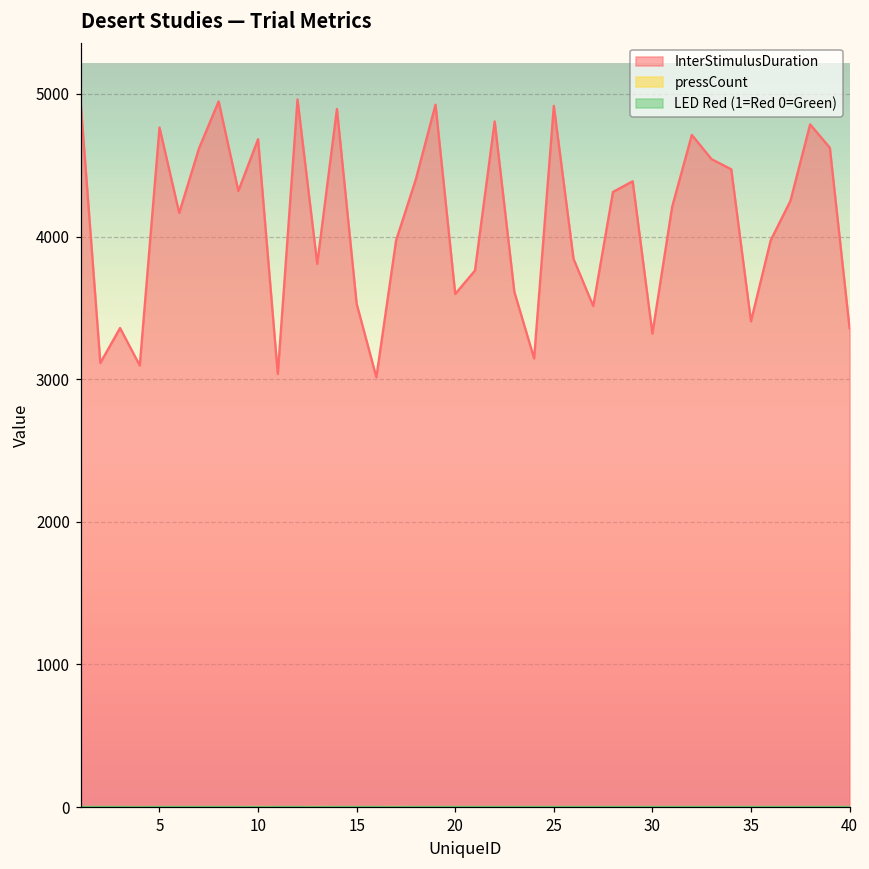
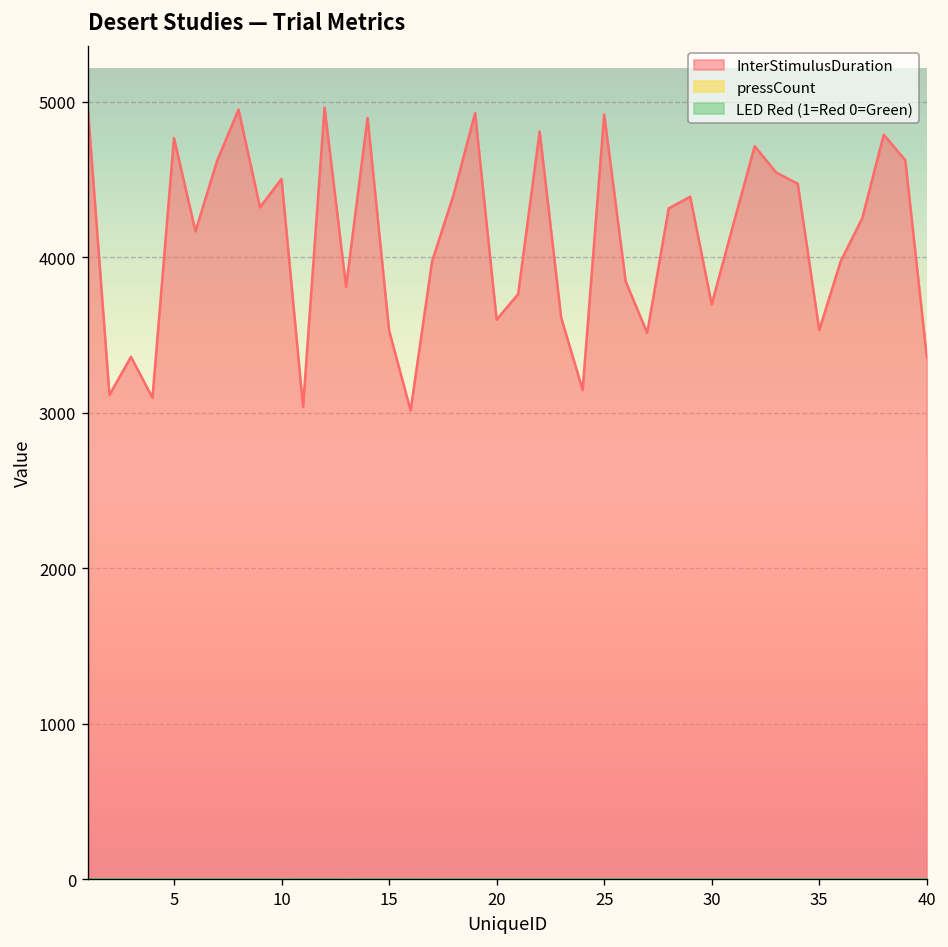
  {
    "InterStimulusDuration": {
      "5": 4770,
-     "10": 4680,
+     "10": 4500,
      "15": 3530,
      "20": 3600,
      "25": 4920,
-     "30": 3320,
-     "35": 3410,
+     "30": 3700,
+     "35": 3530,
      "40": 3360
    },
    "LED Red (1=Red 0=Green)": {
      "5": 0,
      "10": 0,
      "15": 0,
      "20": 0,
      "25": 0,
      "30": 0,
      "35": 0,
      "40": 0
    }
  }
